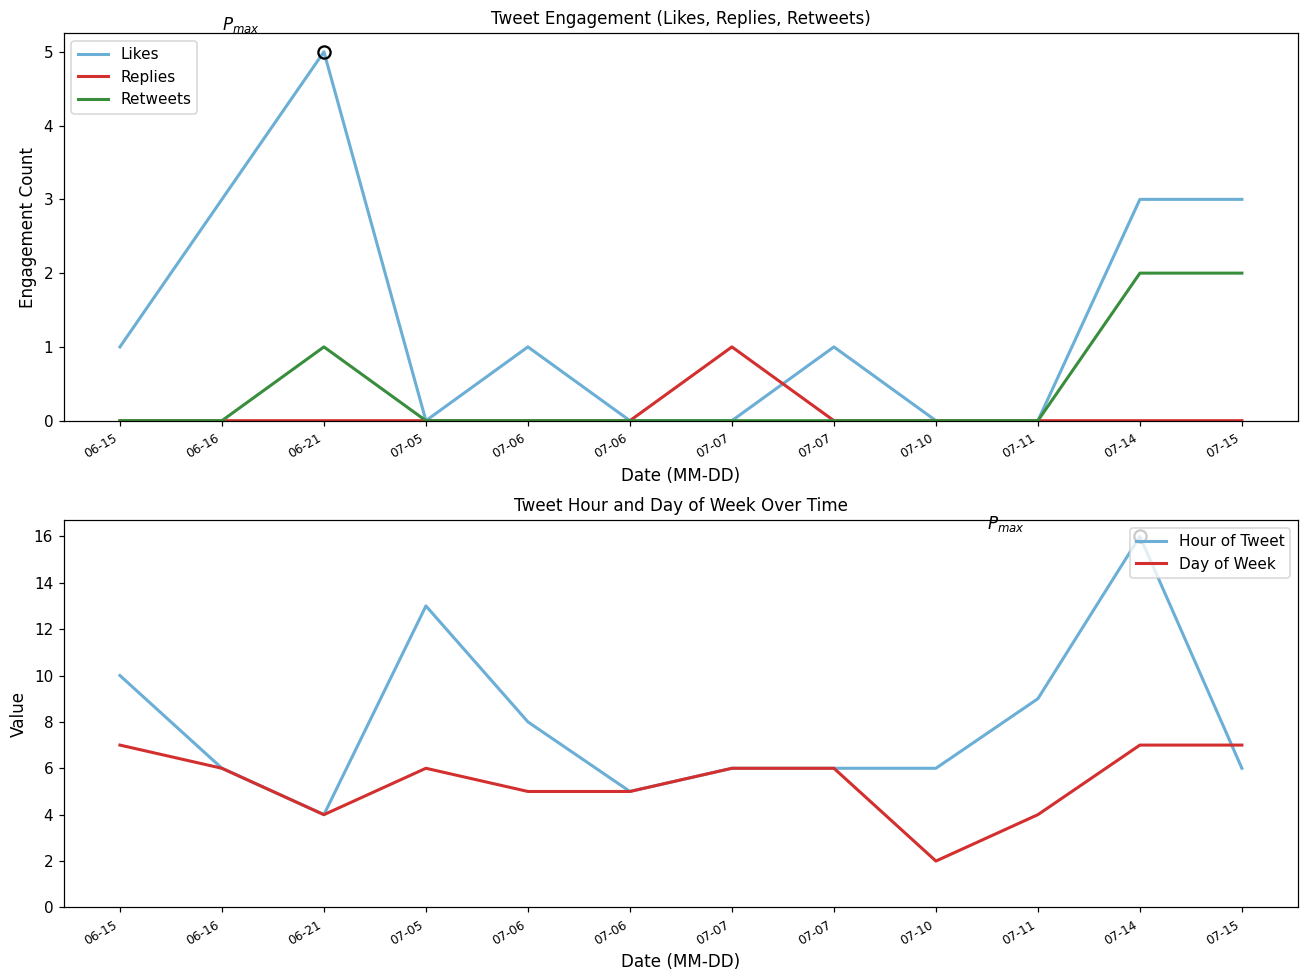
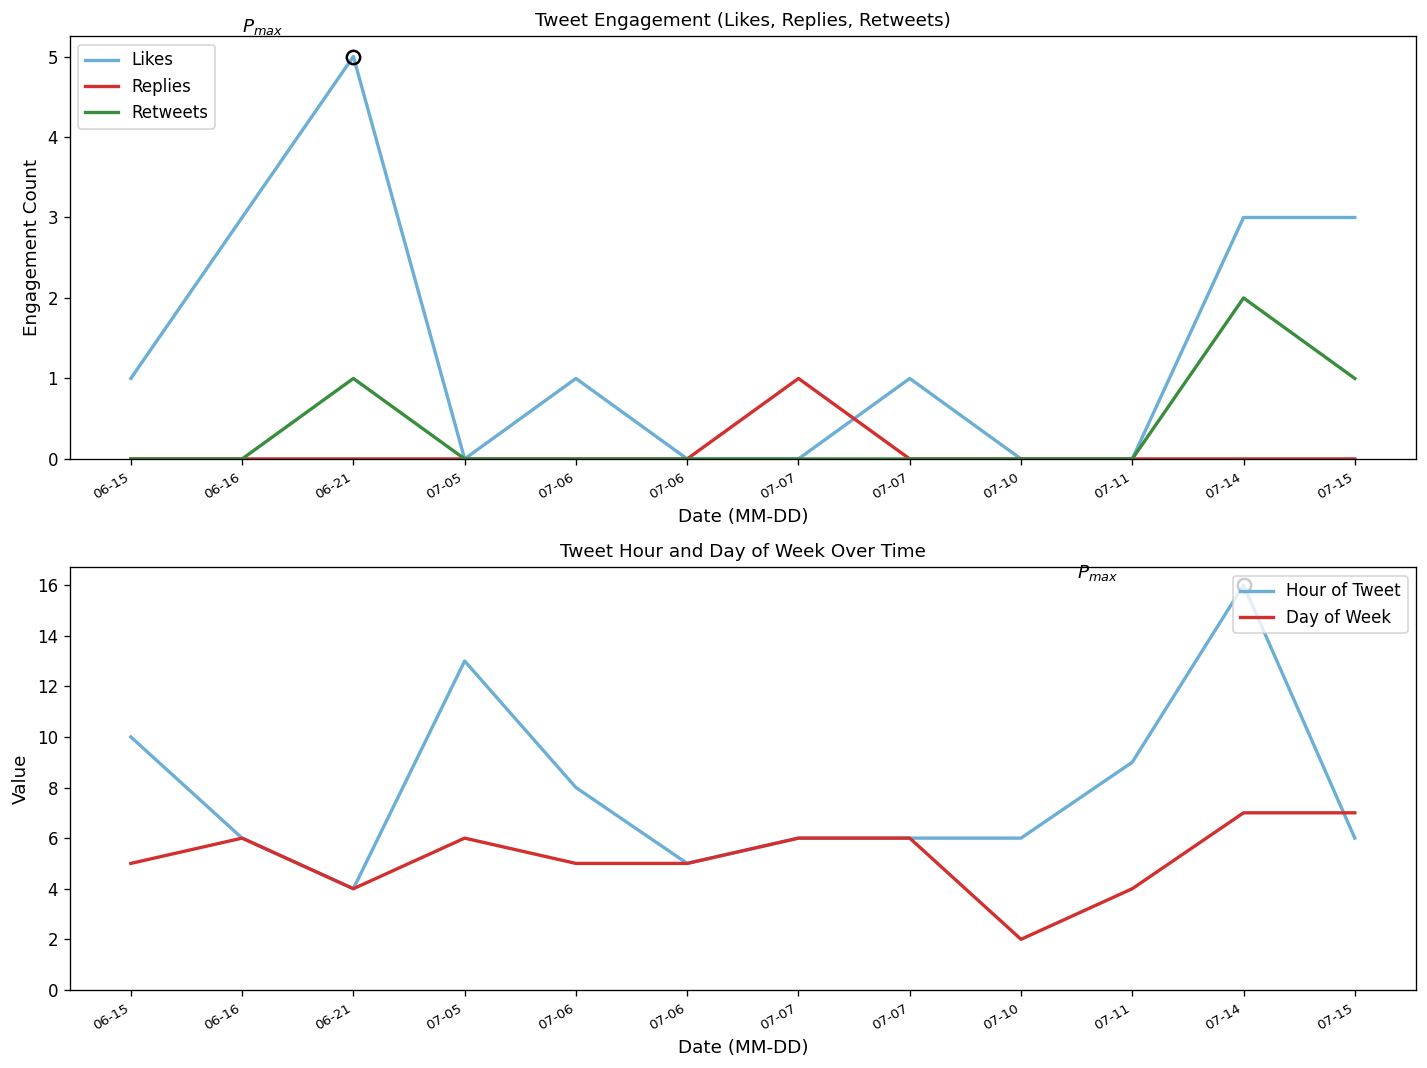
  {
    "Tweet Engagement (Likes, Replies, Retweets)": {
      "Replies": {
        "06-21": 0,
        "07-14": 0,
        "07-15": 0
      },
      "Retweets": {
        "06-21": 1,
        "07-14": 2,
-       "07-15": 2
+       "07-15": 1
      }
    },
    "Tweet Hour and Day of Week Over Time": {
      "Day of Week": {
-       "06-15": 7,
+       "06-15": 5,
        "07-05": 6,
        "07-10": 2,
        "07-11": 4,
        "07-14": 7,
        "07-15": 7
      }
    }
  }
